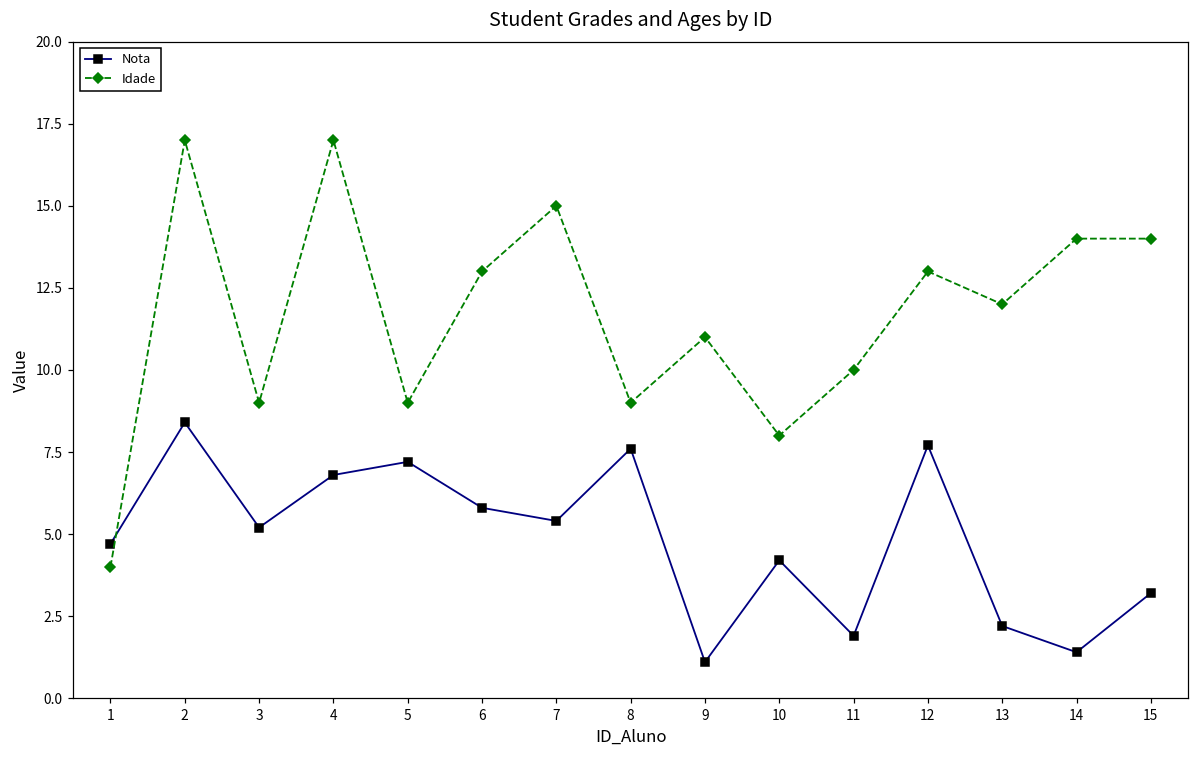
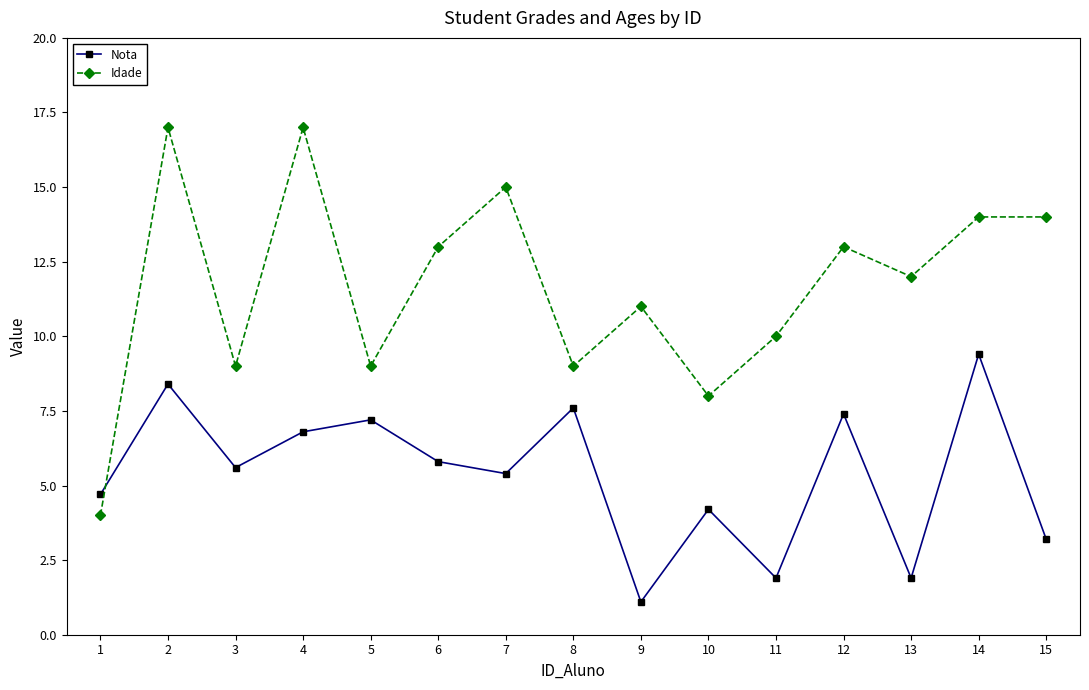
  {
    "Nota": {
      "1": 4.7,
      "2": 8.4,
-     "3": 5.2,
+     "3": 5.6,
      "4": 6.8,
      "5": 7.2,
      "6": 5.8,
      "7": 5.4,
      "8": 7.6,
      "9": 1.1,
      "10": 4.2,
      "11": 1.9,
-     "12": 7.7,
-     "13": 2.2,
-     "14": 1.4,
+     "12": 7.4,
+     "13": 1.9,
+     "14": 9.4,
      "15": 3.2
    },
    "Idade": {
      "1": 4.0,
      "2": 17.0,
      "3": 9.0,
      "4": 17.0,
      "5": 9.0,
      "6": 13.0,
      "7": 15.0,
      "8": 9.0,
      "9": 11.0,
      "10": 8.0,
      "11": 10.0,
      "12": 13.0,
      "13": 12.0,
      "14": 14.0,
      "15": 14.0
    }
  }
